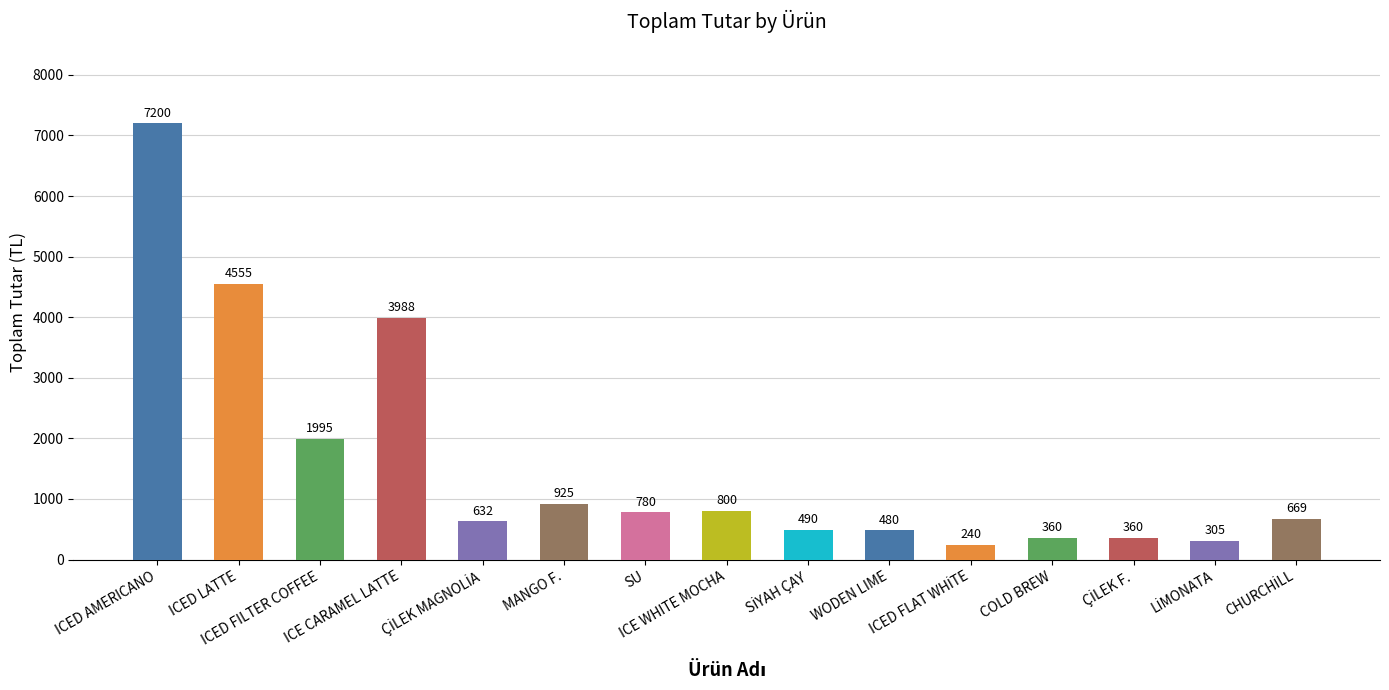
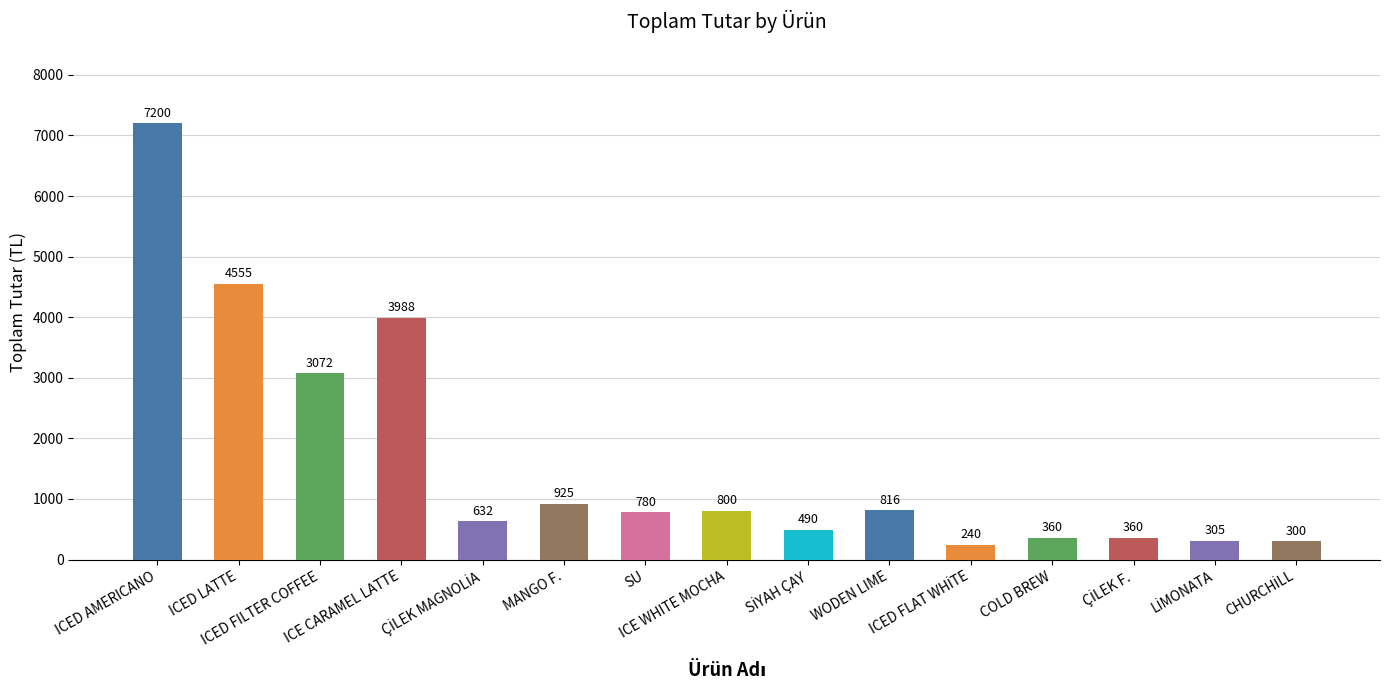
  {
    "ICED AMERICANO": 7200,
    "ICED LATTE": 4555,
-   "ICED FILTER COFFEE": 1995,
+   "ICED FILTER COFFEE": 3072,
    "ICE CARAMEL LATTE": 3988,
    "ÇİLEK MAGNOLİA": 632,
    "MANGO F.": 925,
    "SU": 780,
    "ICE WHITE MOCHA": 800,
    "SİYAH ÇAY": 490,
-   "WODEN LIME": 480,
+   "WODEN LIME": 816,
    "ICED FLAT WHİTE": 240,
    "COLD BREW": 360,
    "ÇİLEK F.": 360,
    "LİMONATA": 305,
-   "CHURCHİLL": 669
+   "CHURCHİLL": 300
  }
